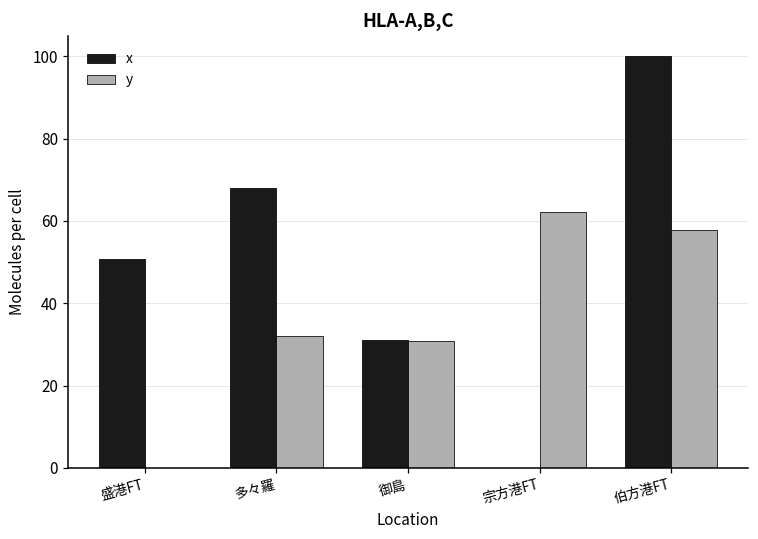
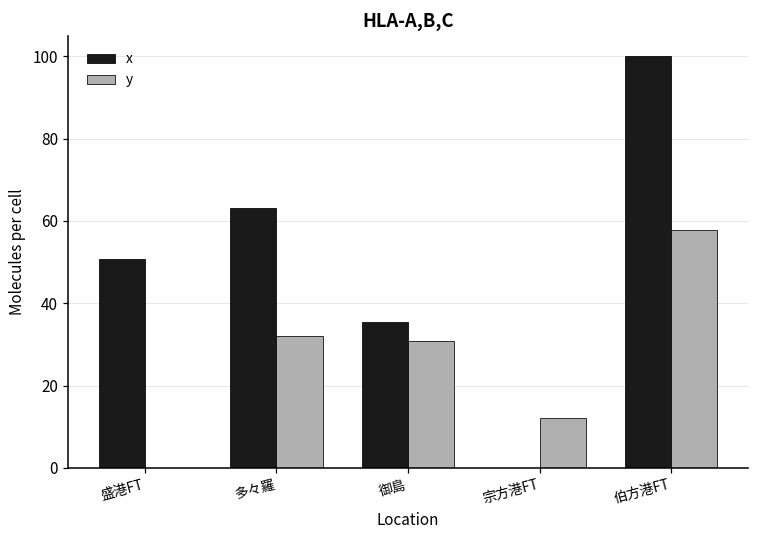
  {
    "x": {
      "盛港FT": 51,
-     "多々羅": 68,
-     "御島": 31,
+     "多々羅": 63,
+     "御島": 35,
      "宗方港FT": 0,
      "伯方港FT": 100
    },
    "y": {
      "多々羅": 32,
      "御島": 31,
-     "宗方港FT": 62,
+     "宗方港FT": 12,
      "伯方港FT": 58
    }
  }
